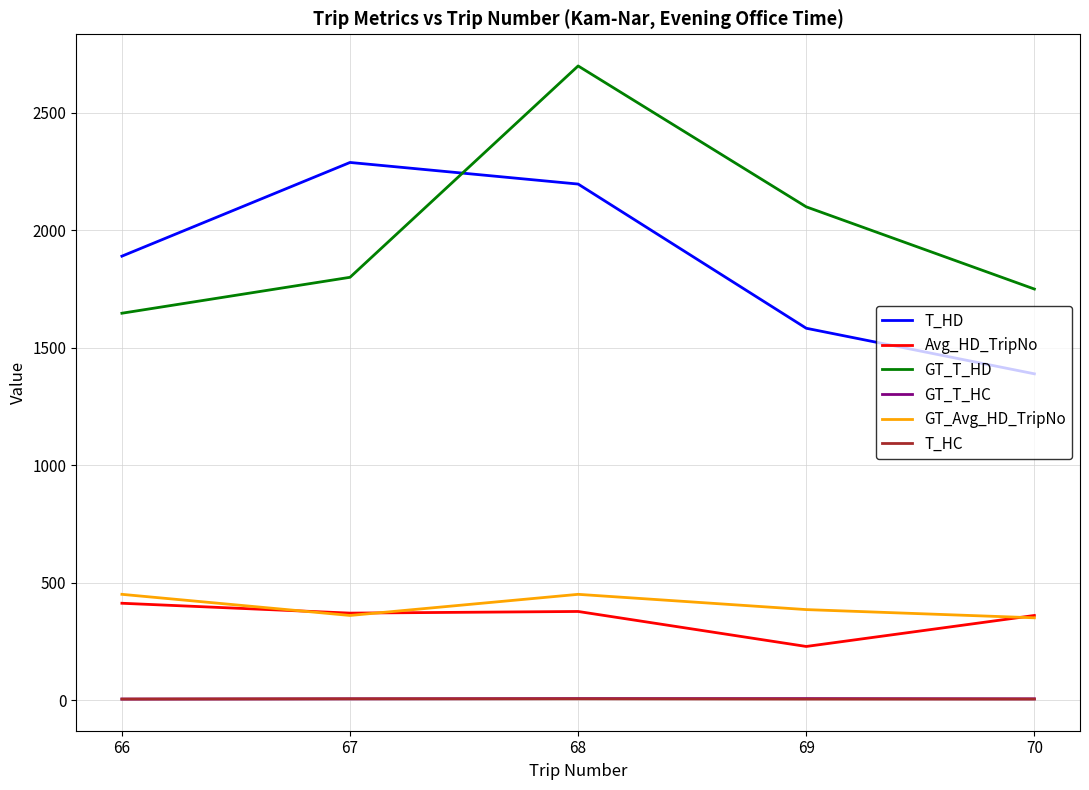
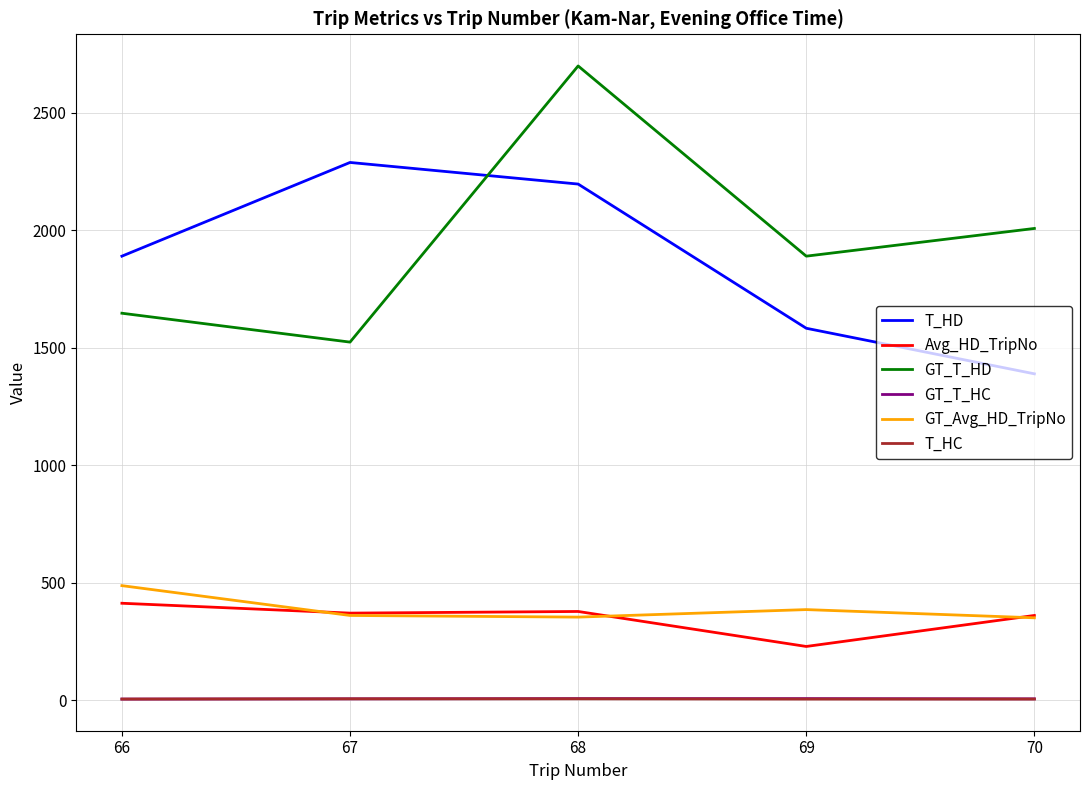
  {
    "T_HD": {
      "66": 1890,
      "67": 2290,
      "68": 2200,
      "69": 1580
    },
    "Avg_HD_TripNo": {
      "66": 410,
      "68": 380,
      "69": 230
    },
    "GT_T_HD": {
      "66": 1650,
-     "67": 1800,
+     "67": 1520,
      "68": 2700,
-     "69": 2100,
-     "70": 1750
+     "69": 1890,
+     "70": 2010
    },
    "T_HC": {
      "66": 0,
      "67": 10,
      "68": 10
    },
    "GT_Avg_HD_TripNo": {
-     "66": 450,
-     "68": 450,
+     "66": 490,
+     "68": 350,
      "69": 390
    }
  }
